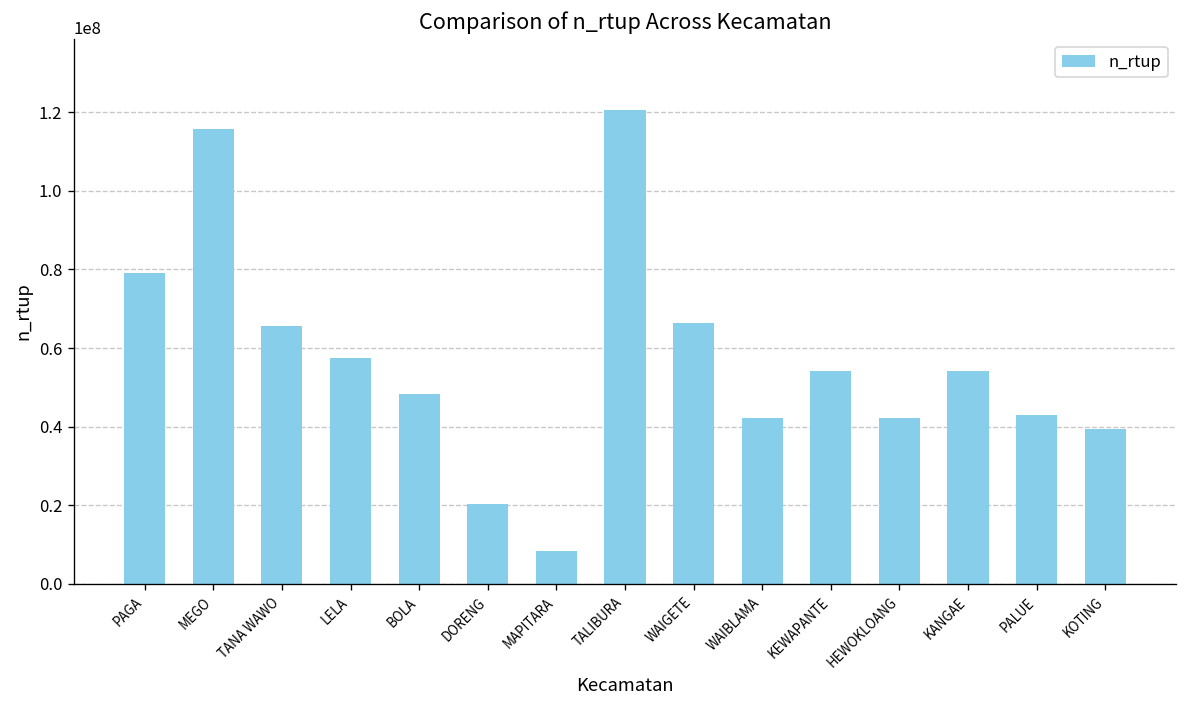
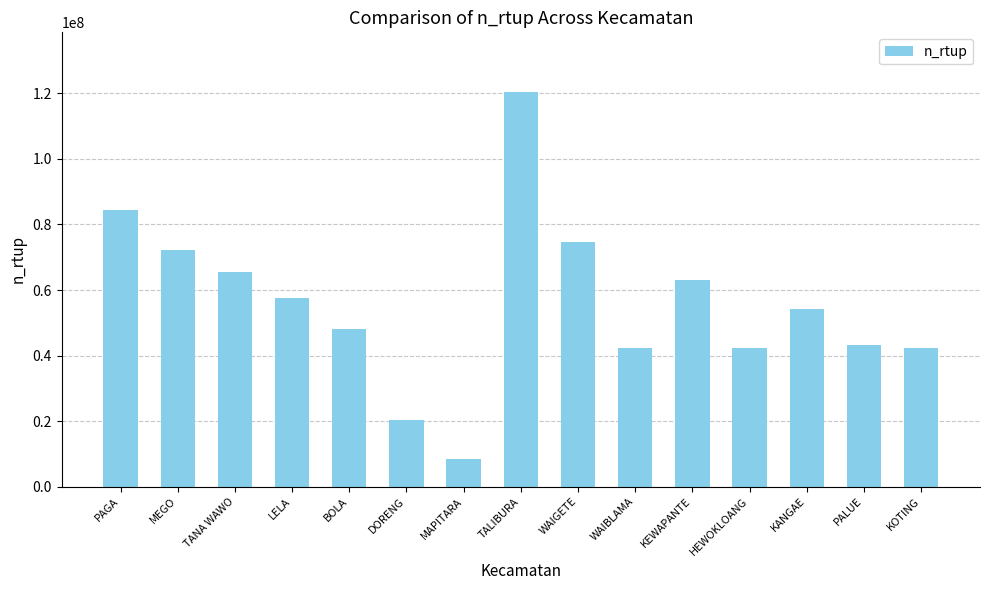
  {
-   "PAGA": 79000000,
-   "MEGO": 116000000,
+   "PAGA": 84000000,
+   "MEGO": 72000000,
    "TANA WAWO": 66000000,
    "LELA": 58000000,
    "BOLA": 48000000,
    "DORENG": 20000000,
    "MAPITARA": 8000000,
    "TALIBURA": 121000000,
-   "WAIGETE": 66000000,
+   "WAIGETE": 75000000,
    "WAIBLAMA": 42000000,
-   "KEWAPANTE": 54000000,
+   "KEWAPANTE": 63000000,
    "HEWOKLOANG": 42000000,
    "KANGAE": 54000000,
    "PALUE": 43000000,
-   "KOTING": 39000000
+   "KOTING": 42000000
  }
